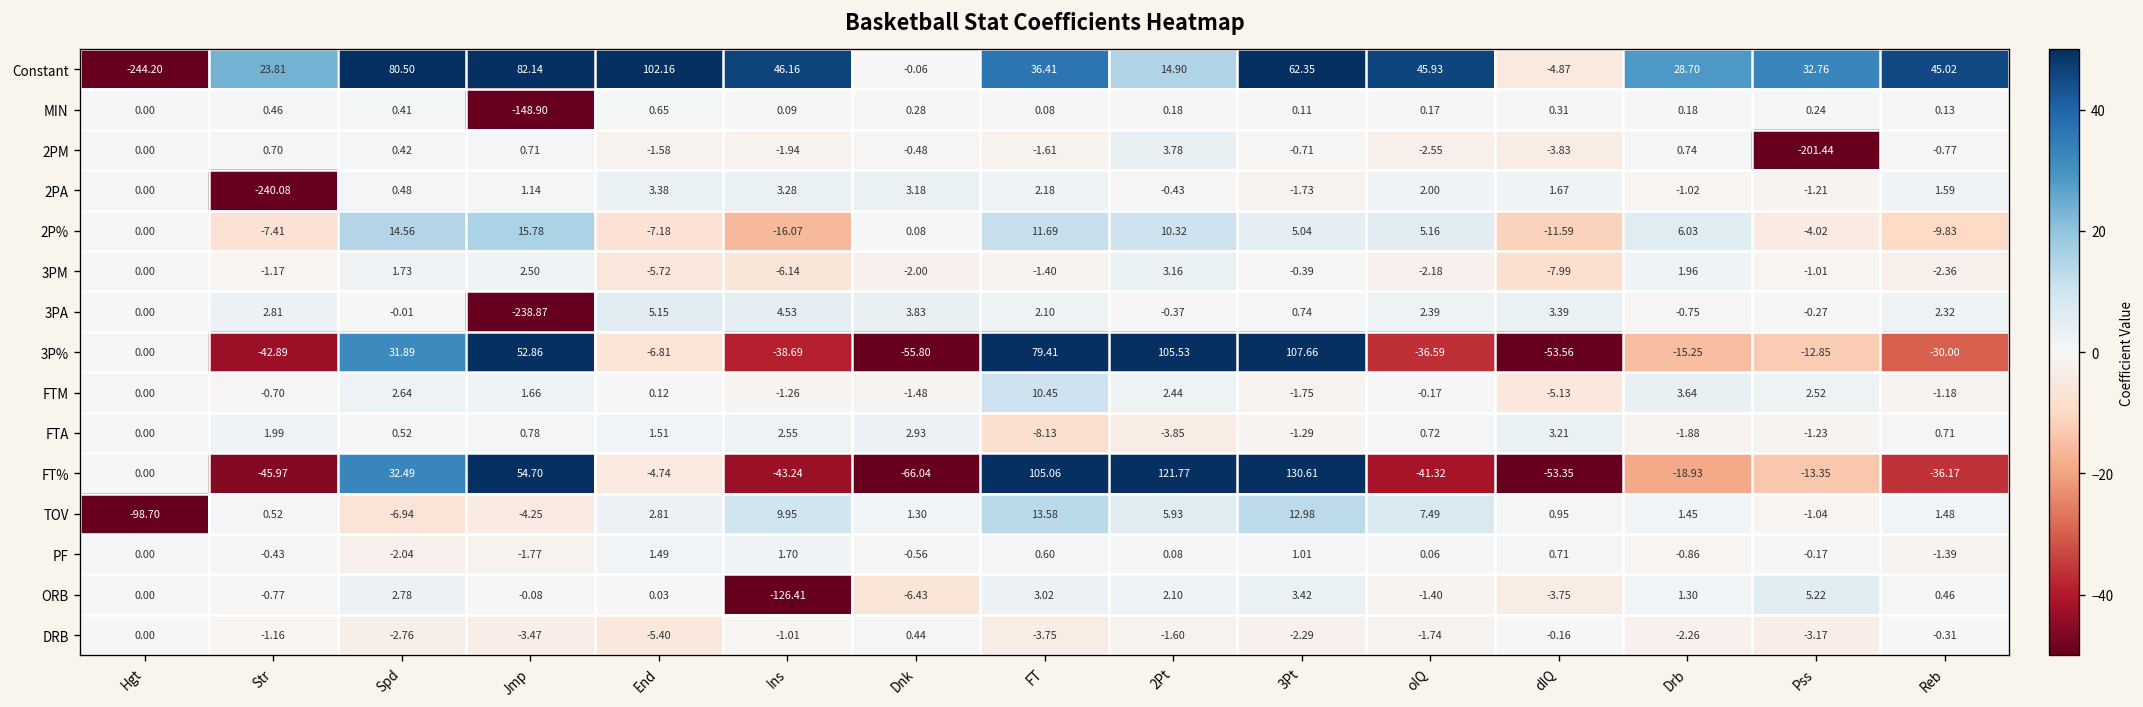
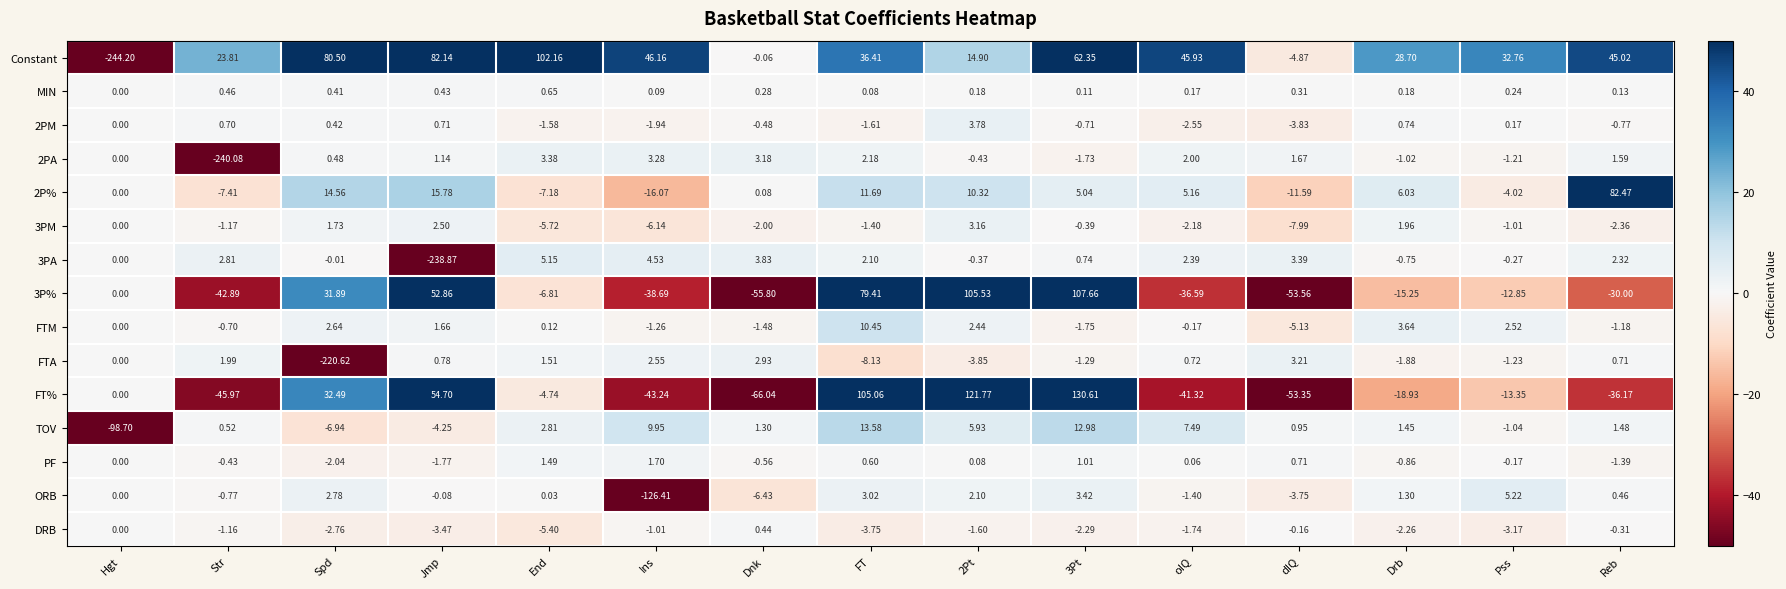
  {
    "MIN": {
      "Hgt": 0.00,
      "Str": 0.46,
      "Spd": 0.41,
-     "Jmp": -148.90,
+     "Jmp": 0.43,
      "End": 0.65,
      "Ins": 0.09,
      "Dnk": 0.28,
      "FT": 0.08,
      "2Pt": 0.18,
      "3Pt": 0.11,
      "oIQ": 0.17,
      "dIQ": 0.31,
      "Drb": 0.18,
      "Pss": 0.24,
      "Reb": 0.13
    },
    "2PM": {
      "Hgt": 0.00,
      "Str": 0.70,
      "Spd": 0.42,
      "Jmp": 0.71,
      "End": -1.58,
      "Ins": -1.94,
      "Dnk": -0.48,
      "FT": -1.61,
      "2Pt": 3.78,
      "3Pt": -0.71,
      "oIQ": -2.55,
      "dIQ": -3.83,
      "Drb": 0.74,
-     "Pss": -201.44,
+     "Pss": 0.17,
      "Reb": -0.77
    },
    "2P%": {
      "Hgt": 0.00,
      "Str": -7.41,
      "Spd": 14.56,
      "Jmp": 15.78,
      "End": -7.18,
      "Ins": -16.07,
      "Dnk": 0.08,
      "FT": 11.69,
      "2Pt": 10.32,
      "3Pt": 5.04,
      "oIQ": 5.16,
      "dIQ": -11.59,
      "Drb": 6.03,
      "Pss": -4.02,
-     "Reb": -9.83
+     "Reb": 82.47
    },
    "FTA": {
      "Hgt": 0.00,
      "Str": 1.99,
-     "Spd": 0.52,
+     "Spd": -220.62,
      "Jmp": 0.78,
      "End": 1.51,
      "Ins": 2.55,
      "Dnk": 2.93,
      "FT": -8.13,
      "2Pt": -3.85,
      "3Pt": -1.29,
      "oIQ": 0.72,
      "dIQ": 3.21,
      "Drb": -1.88,
      "Pss": -1.23,
      "Reb": 0.71
    }
  }
